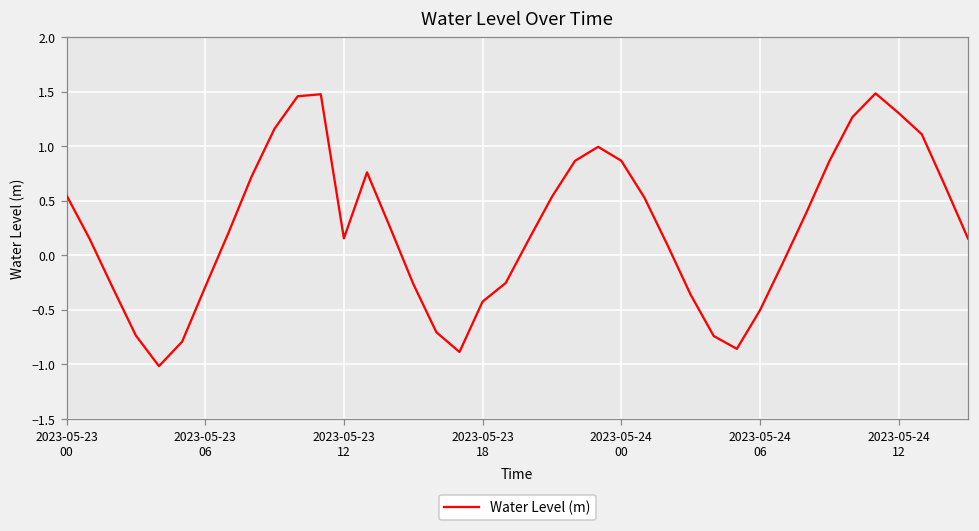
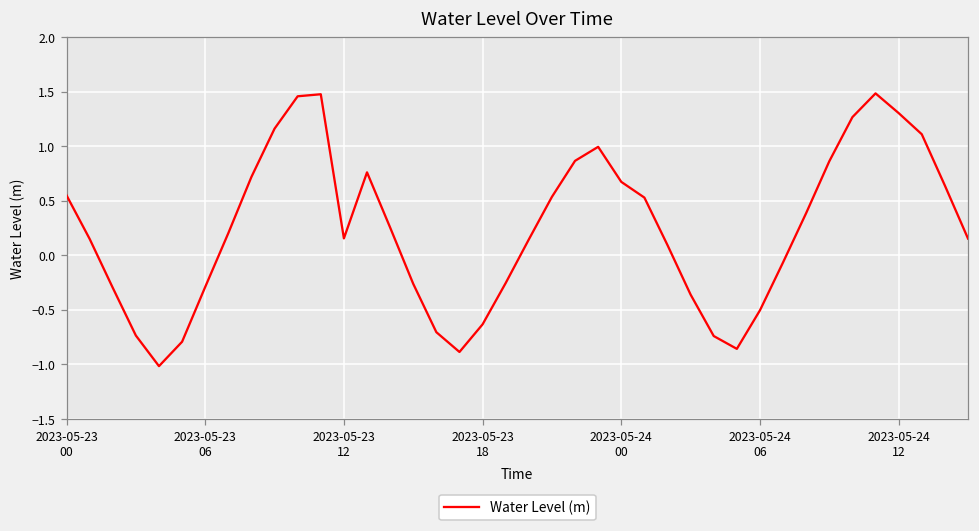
  {
    "2023-05-23 00": 0.5,
    "2023-05-23 06": -0.3,
    "2023-05-23 12": 0.2,
-   "2023-05-23 18": -0.4,
-   "2023-05-24 00": 0.9,
+   "2023-05-23 18": -0.6,
+   "2023-05-24 00": 0.7,
    "2023-05-24 06": -0.5,
    "2023-05-24 12": 1.3
  }
